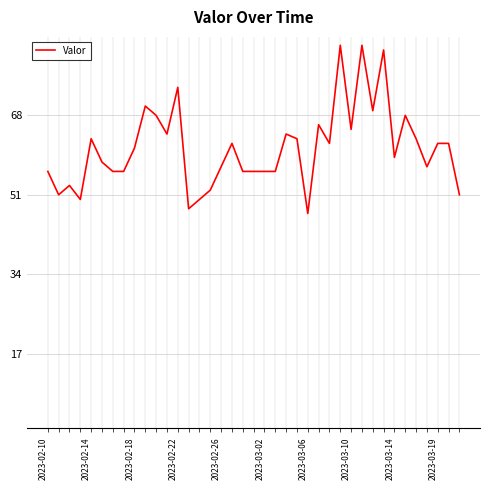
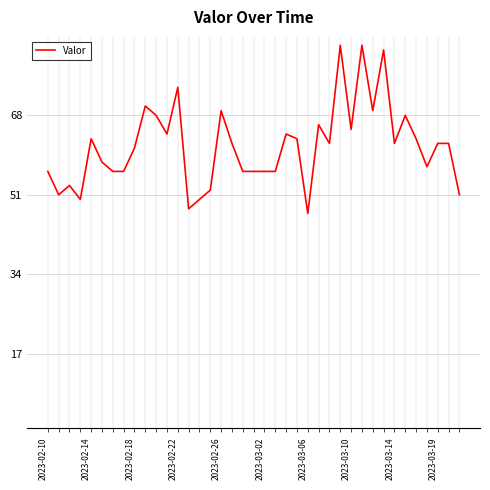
  {
    "2023-02-10": 56,
    "2023-02-14": 63,
    "2023-02-18": 61,
    "2023-02-22": 74,
-   "2023-02-26": 57,
+   "2023-02-26": 69,
    "2023-03-02": 56,
    "2023-03-06": 47,
    "2023-03-10": 65,
-   "2023-03-14": 59,
+   "2023-03-14": 62,
    "2023-03-19": 62
  }
